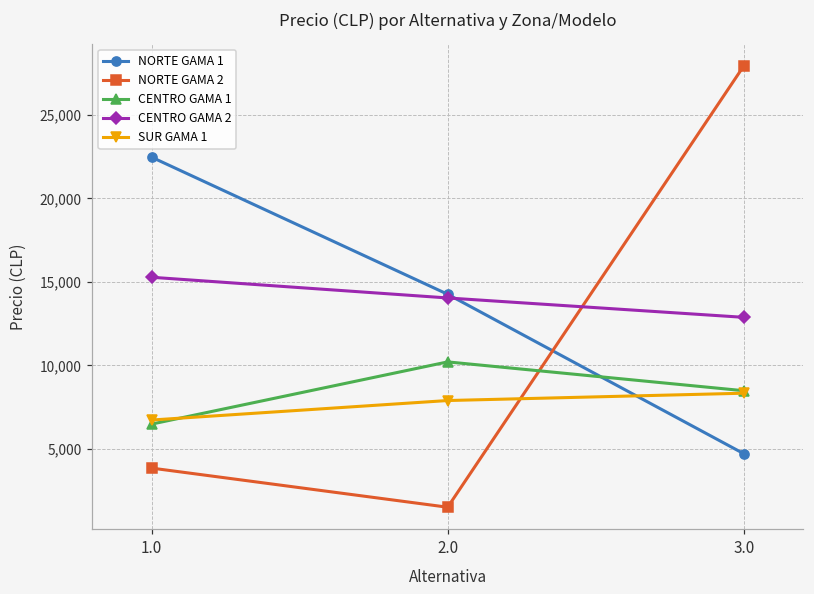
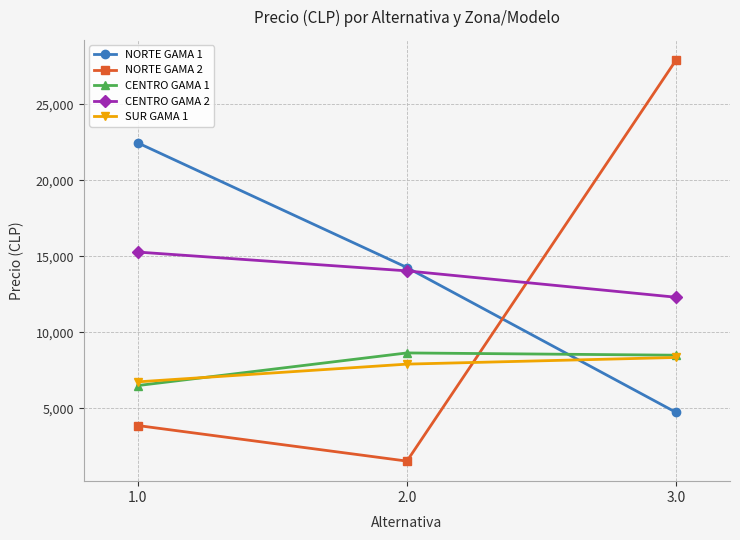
  {
    "NORTE GAMA 1": {
      "1.0": "22,500",
      "2.0": "14,300",
      "3.0": "4,700"
    },
    "NORTE GAMA 2": {
      "1.0": "3,900",
      "2.0": "1,500",
      "3.0": "27,900"
    },
    "CENTRO GAMA 1": {
      "1.0": "6,500",
-     "2.0": "10,200"
+     "2.0": "8,600"
    },
    "CENTRO GAMA 2": {
      "1.0": "15,300",
      "2.0": "14,000",
-     "3.0": "12,900"
+     "3.0": "12,300"
    },
    "SUR GAMA 1": {
      "1.0": "6,700",
      "2.0": "7,900"
    }
  }
